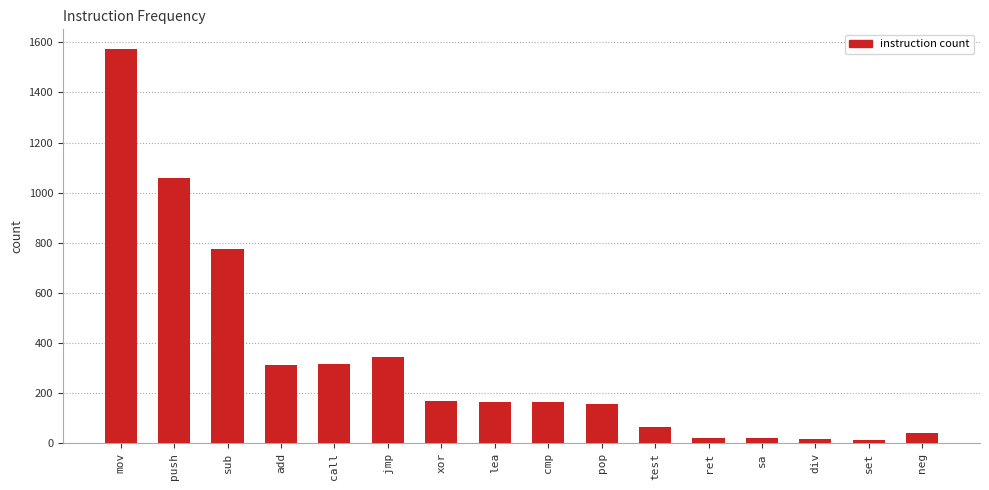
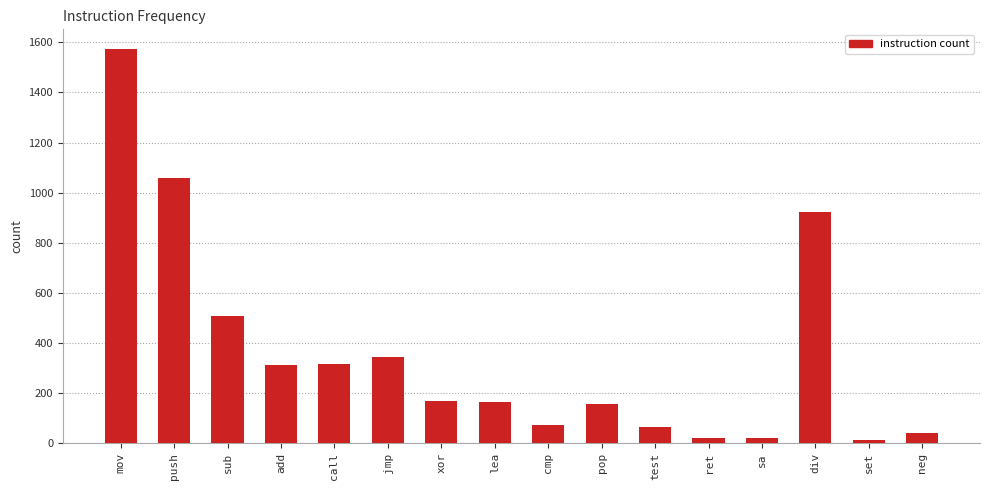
  {
    "mov": 1570,
    "push": 1060,
-   "sub": 780,
+   "sub": 510,
    "add": 310,
    "call": 320,
    "jmp": 350,
    "xor": 170,
    "lea": 170,
-   "cmp": 160,
+   "cmp": 70,
    "pop": 160,
    "test": 60,
    "ret": 20,
    "sa": 20,
-   "div": 20,
+   "div": 920,
    "set": 10,
    "neg": 40
  }
